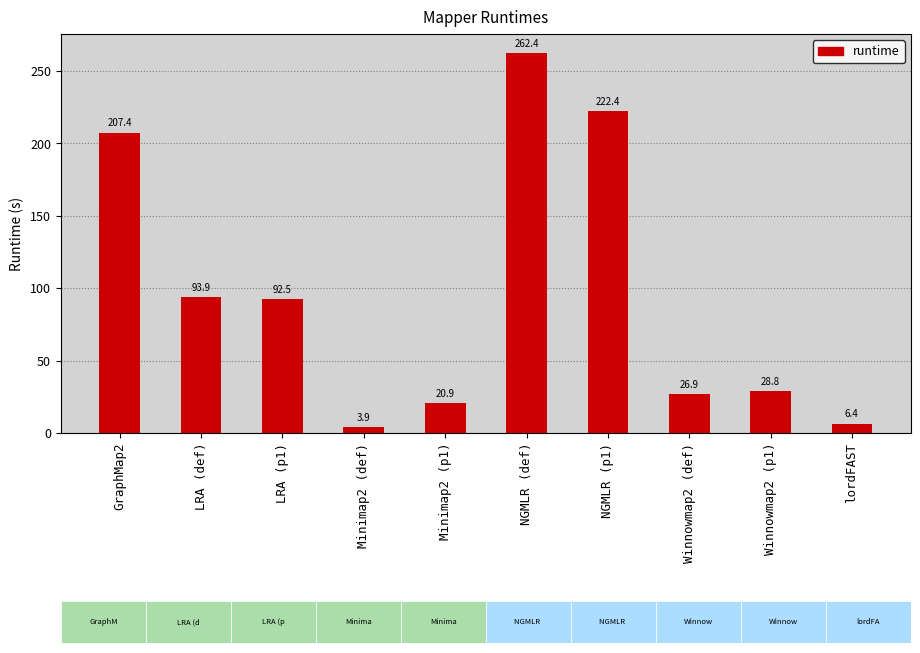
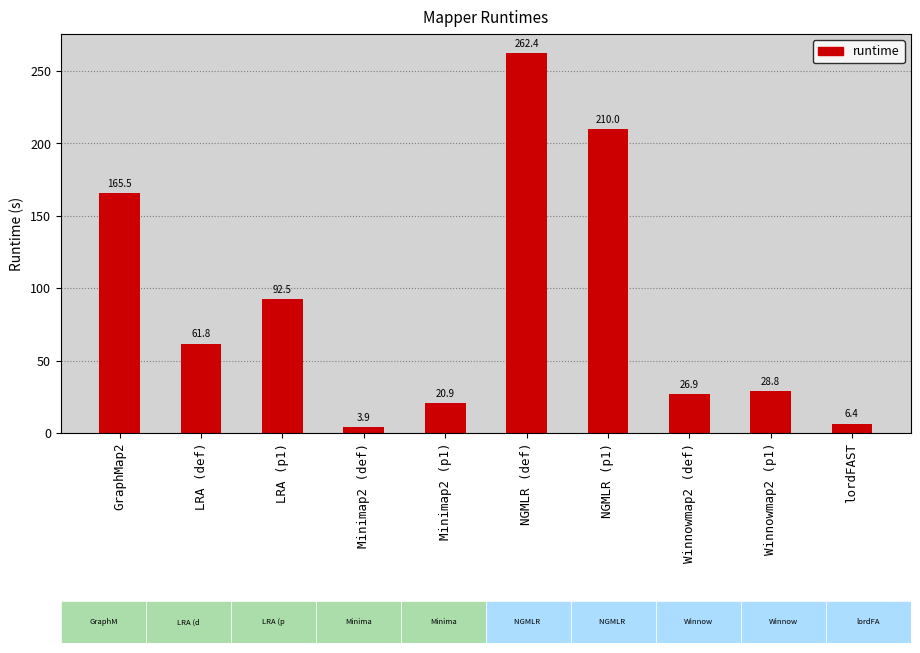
  {
-   "GraphMap2": 207.4,
-   "LRA (def)": 93.9,
+   "GraphMap2": 165.5,
+   "LRA (def)": 61.8,
    "LRA (p1)": 92.5,
    "Minimap2 (def)": 3.9,
    "Minimap2 (p1)": 20.9,
    "NGMLR (def)": 262.4,
-   "NGMLR (p1)": 222.4,
+   "NGMLR (p1)": 210.0,
    "Winnowmap2 (def)": 26.9,
    "Winnowmap2 (p1)": 28.8,
    "lordFAST": 6.4
  }
